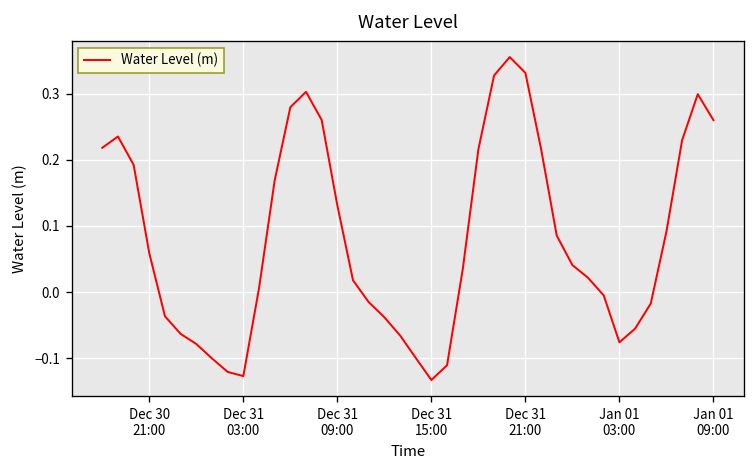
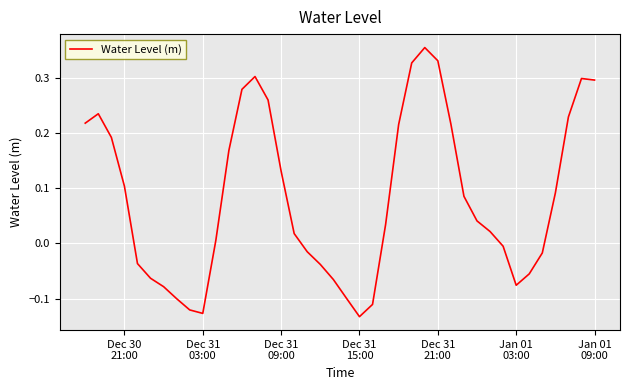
  {
-   "Dec 30 21:00": 0.06,
+   "Dec 30 21:00": 0.10,
    "Dec 31 03:00": -0.13,
    "Dec 31 09:00": 0.13,
    "Dec 31 15:00": -0.13,
    "Dec 31 21:00": 0.33,
    "Jan 01 03:00": -0.08,
-   "Jan 01 09:00": 0.26
+   "Jan 01 09:00": 0.30
  }
